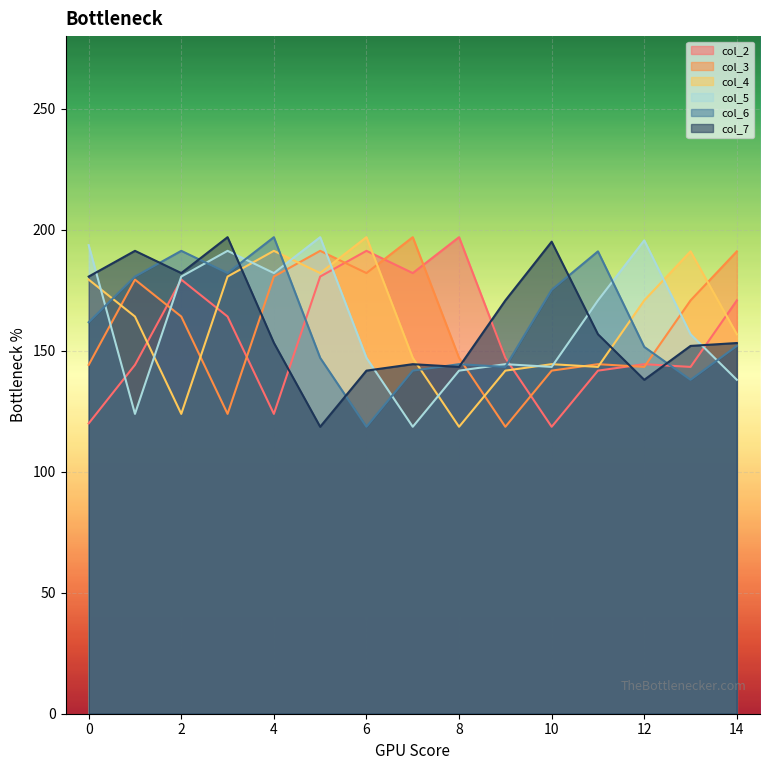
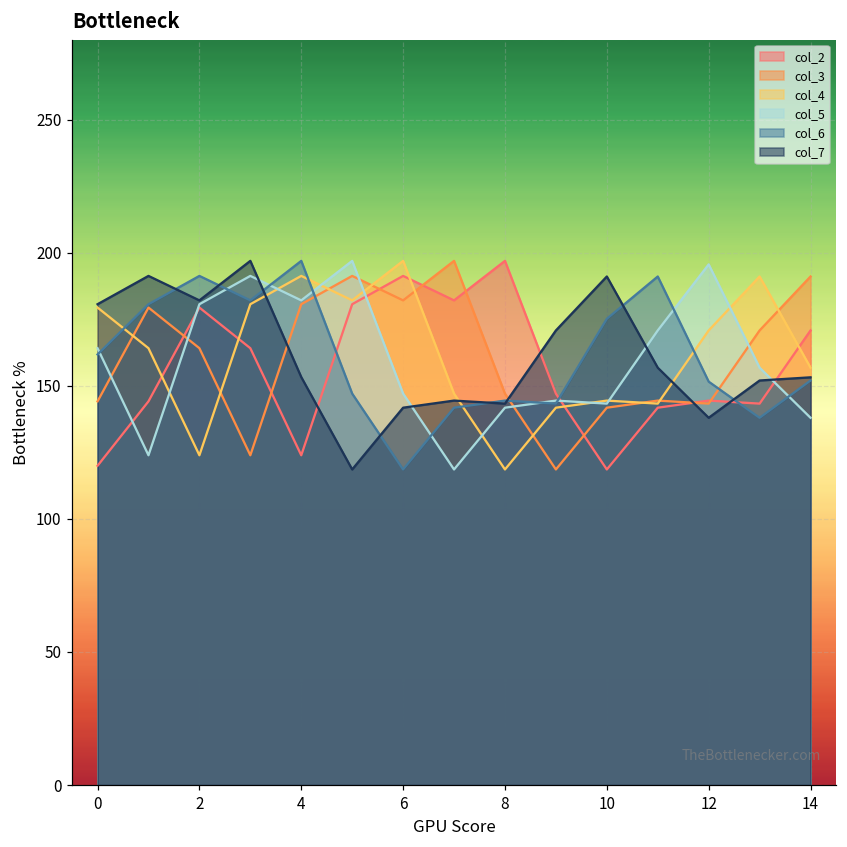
  {
    "col_5": {
-     "0": 194,
+     "0": 164,
      "2": 181,
      "4": 182,
      "6": 147,
      "8": 142,
      "10": 143,
      "12": 196,
      "14": 138
    },
    "col_6": {
      "0": 162,
      "2": 191,
      "4": 197,
      "6": 119,
      "8": 144,
      "10": 175,
      "12": 152,
      "14": 152
    },
    "col_7": {
      "0": 181,
      "2": 182,
      "4": 153,
      "6": 142,
      "8": 143,
-     "10": 195,
+     "10": 191,
      "12": 138,
      "14": 153
    }
  }
